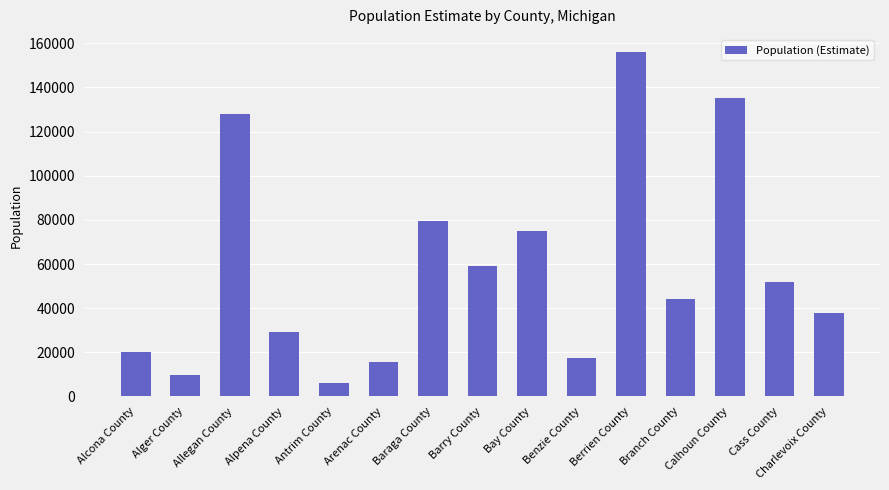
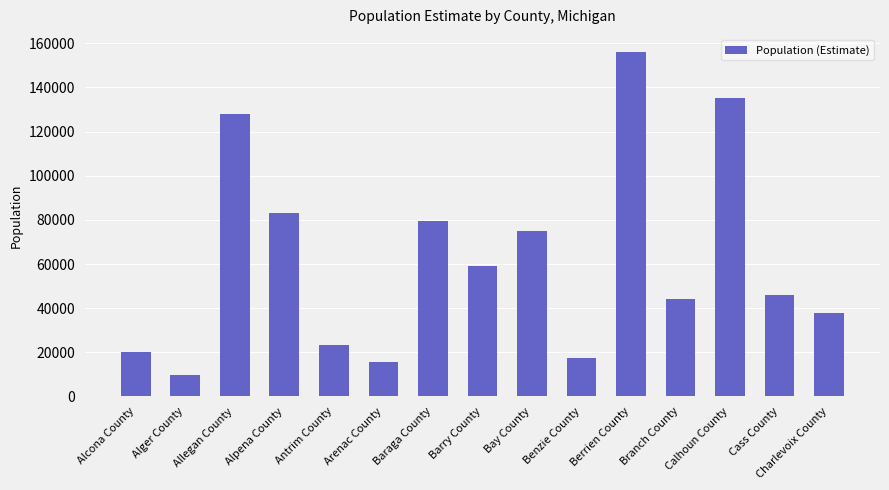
  {
    "Alcona County": 20000,
    "Alger County": 10000,
    "Allegan County": 128000,
-   "Alpena County": 29000,
-   "Antrim County": 6000,
+   "Alpena County": 83000,
+   "Antrim County": 23000,
    "Arenac County": 16000,
    "Baraga County": 80000,
    "Barry County": 59000,
    "Bay County": 75000,
    "Benzie County": 17000,
    "Berrien County": 156000,
    "Branch County": 44000,
    "Calhoun County": 135000,
-   "Cass County": 52000,
+   "Cass County": 46000,
    "Charlevoix County": 38000
  }
